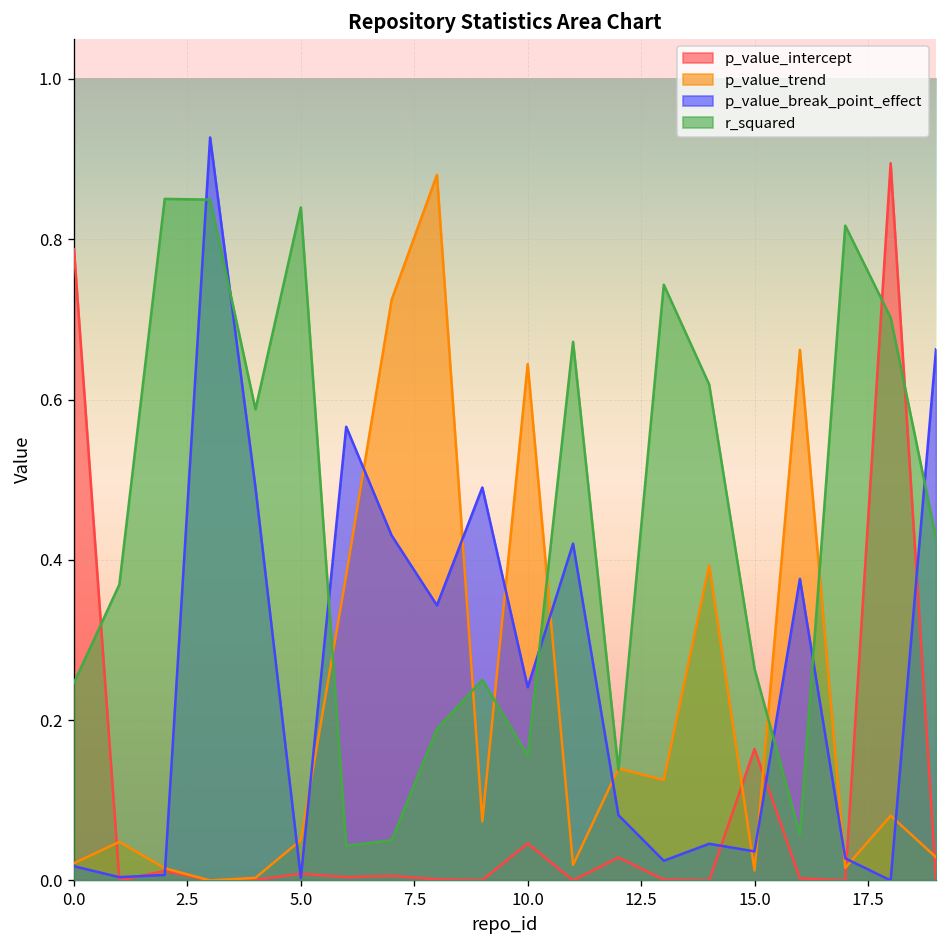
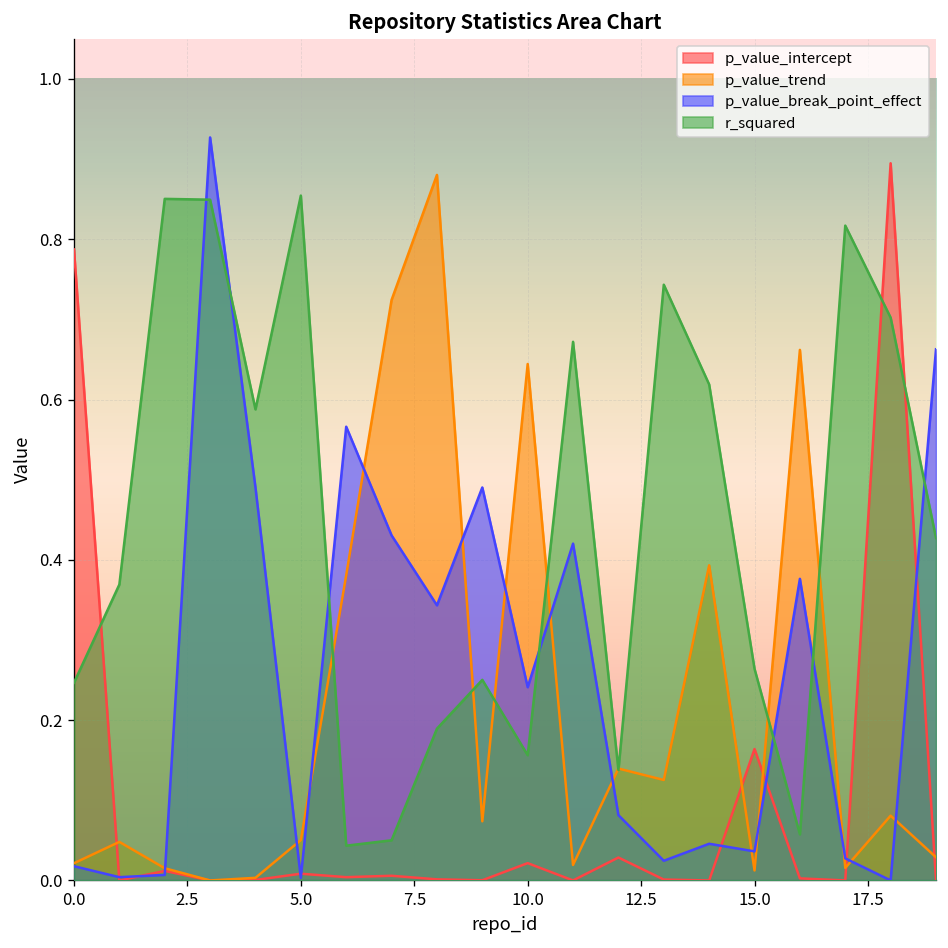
  {
    "p_value_intercept": {
      "0.0": 0.79,
      "5.0": 0.01,
-     "10.0": 0.05,
+     "10.0": 0.02,
      "15.0": 0.16
    },
    "p_value_trend": {
      "5.0": 0.05,
      "10.0": 0.64,
      "15.0": 0.01
    },
    "p_value_break_point_effect": {
      "5.0": 0.00,
      "10.0": 0.24,
      "15.0": 0.04
    },
    "r_squared": {
      "0.0": 0.25,
-     "5.0": 0.84,
+     "5.0": 0.85,
      "10.0": 0.16,
      "15.0": 0.26
    }
  }
